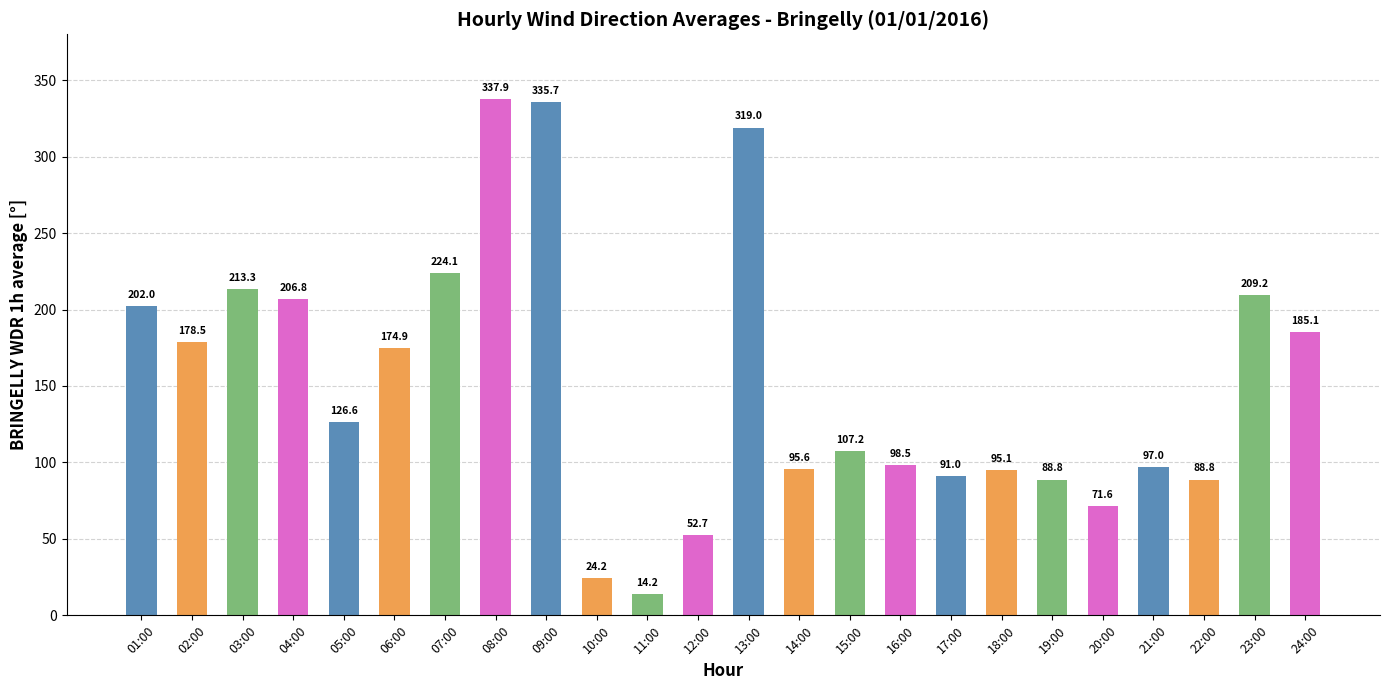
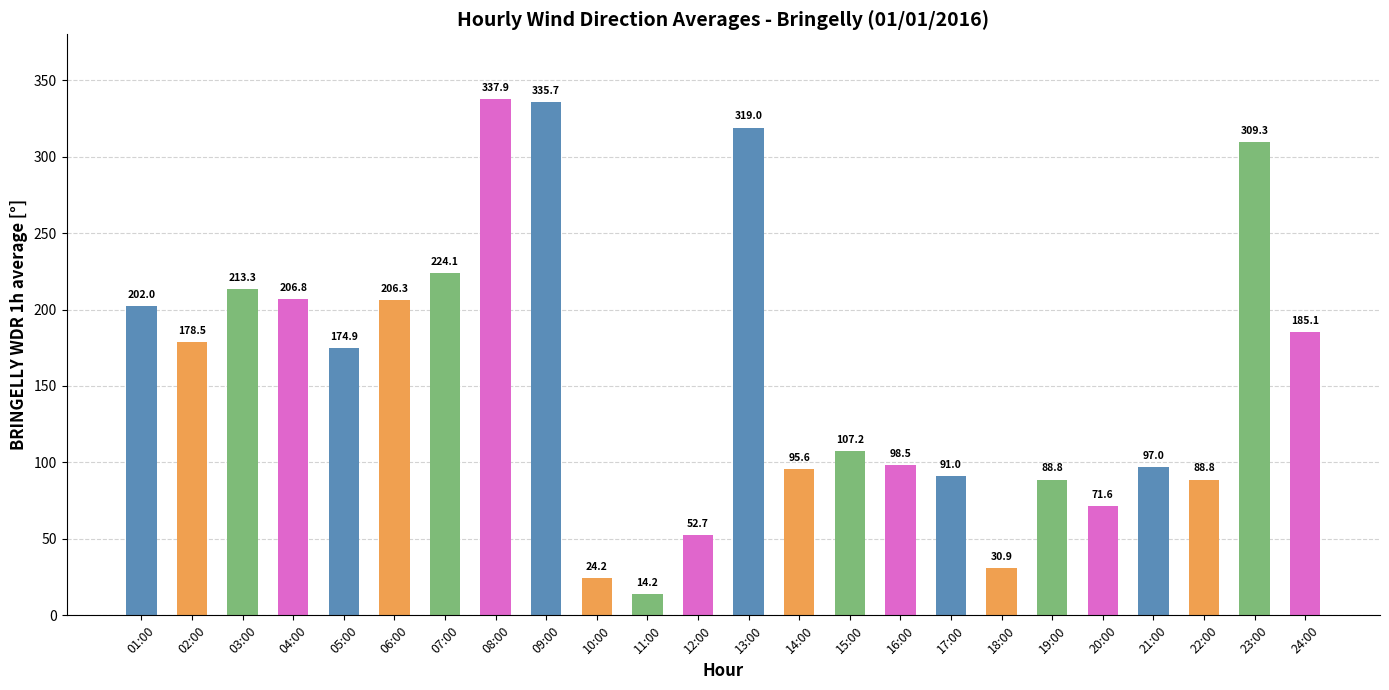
  {
    "01:00": 202.0,
    "02:00": 178.5,
    "03:00": 213.3,
    "04:00": 206.8,
-   "05:00": 126.6,
-   "06:00": 174.9,
+   "05:00": 174.9,
+   "06:00": 206.3,
    "07:00": 224.1,
    "08:00": 337.9,
    "09:00": 335.7,
    "10:00": 24.2,
    "11:00": 14.2,
    "12:00": 52.7,
    "13:00": 319.0,
    "14:00": 95.6,
    "15:00": 107.2,
    "16:00": 98.5,
    "17:00": 91.0,
-   "18:00": 95.1,
+   "18:00": 30.9,
    "19:00": 88.8,
    "20:00": 71.6,
    "21:00": 97.0,
    "22:00": 88.8,
-   "23:00": 209.2,
+   "23:00": 309.3,
    "24:00": 185.1
  }
